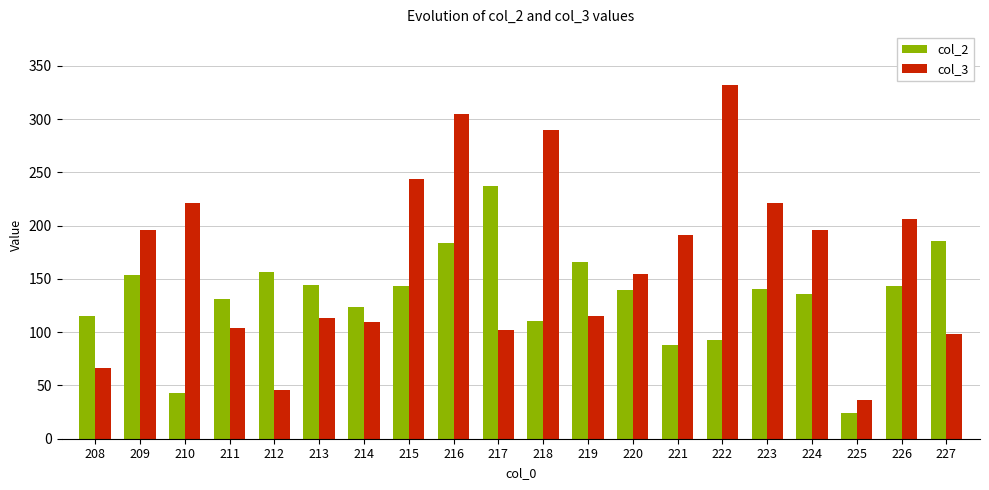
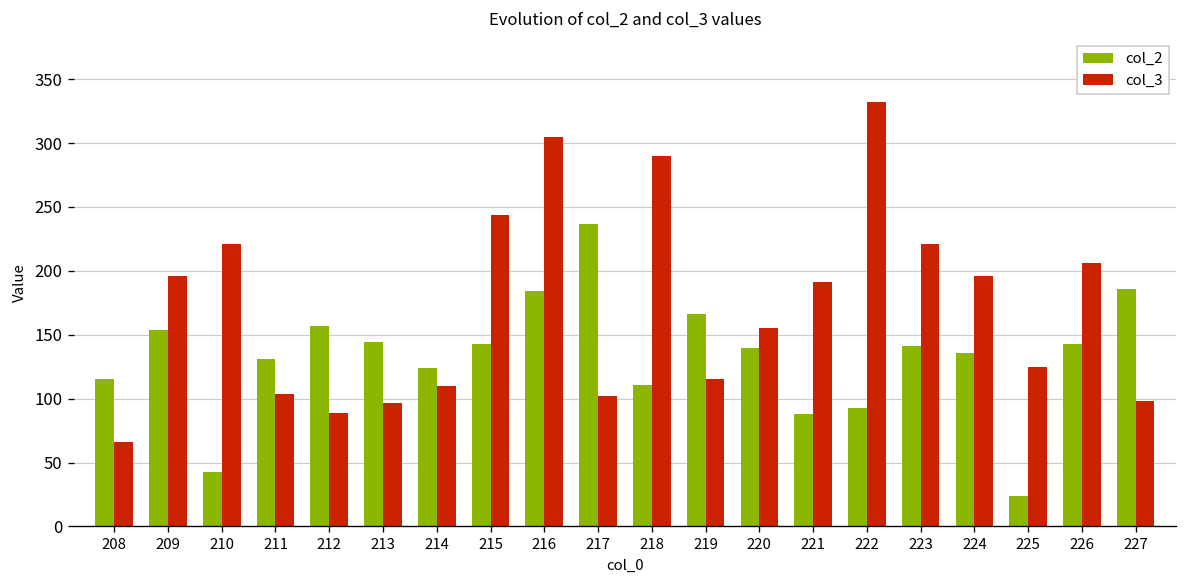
  {
    "col_2": {
      "208": 115,
      "209": 154,
      "210": 43,
      "211": 131,
      "212": 157,
      "213": 144,
      "214": 124,
      "215": 143,
      "216": 184,
      "217": 237,
      "218": 111,
      "219": 166,
      "220": 140,
      "221": 88,
      "222": 93,
      "223": 141,
      "224": 136,
      "225": 24,
      "226": 143,
      "227": 186
    },
    "col_3": {
      "208": 66,
      "209": 196,
      "210": 221,
      "211": 104,
-     "212": 46,
-     "213": 113,
+     "212": 89,
+     "213": 97,
      "214": 110,
      "215": 244,
      "216": 305,
      "217": 102,
      "218": 290,
      "219": 115,
      "220": 155,
      "221": 191,
      "222": 332,
      "223": 221,
      "224": 196,
-     "225": 36,
+     "225": 125,
      "226": 206,
      "227": 98
    }
  }
